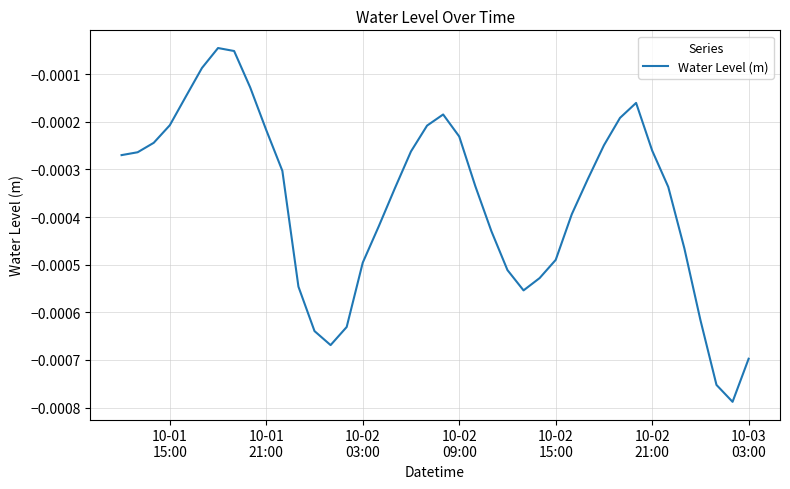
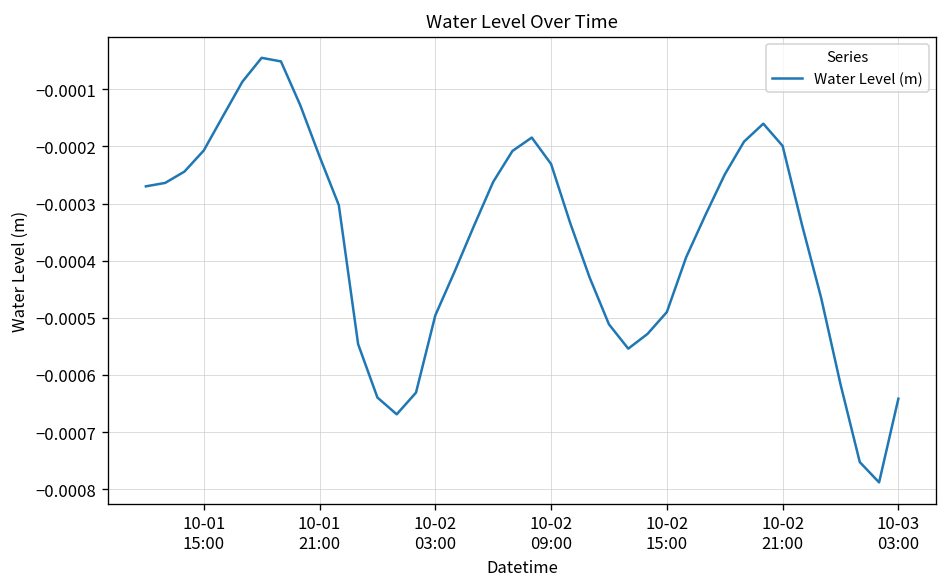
  {
    "10-01 15:00": -0.00021,
    "10-01 21:00": -0.00022,
    "10-02 03:00": -0.00050,
    "10-02 09:00": -0.00023,
    "10-02 15:00": -0.00049,
-   "10-02 21:00": -0.00026,
-   "10-03 03:00": -0.00070
+   "10-02 21:00": -0.00020,
+   "10-03 03:00": -0.00064
  }
